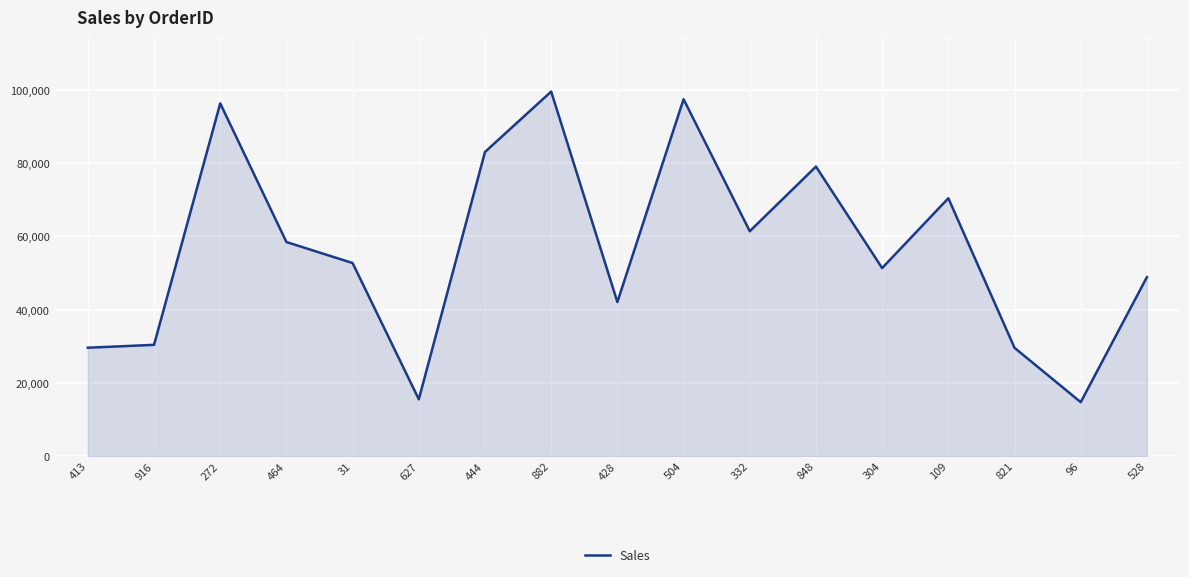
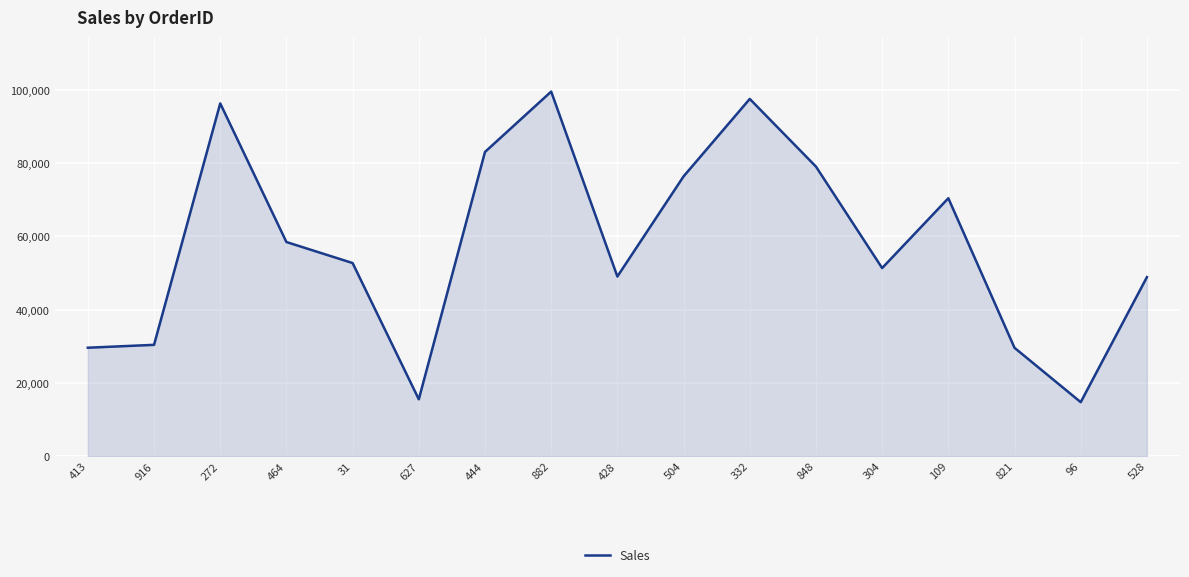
  {
    "413": "30,000",
    "916": "30,000",
    "272": "96,000",
    "464": "58,000",
    "31": "53,000",
    "627": "15,000",
    "444": "83,000",
    "882": "100,000",
-   "428": "42,000",
-   "504": "98,000",
-   "332": "61,000",
+   "428": "49,000",
+   "504": "76,000",
+   "332": "98,000",
    "848": "79,000",
    "304": "51,000",
    "109": "70,000",
    "821": "30,000",
    "96": "15,000",
    "528": "49,000"
  }
